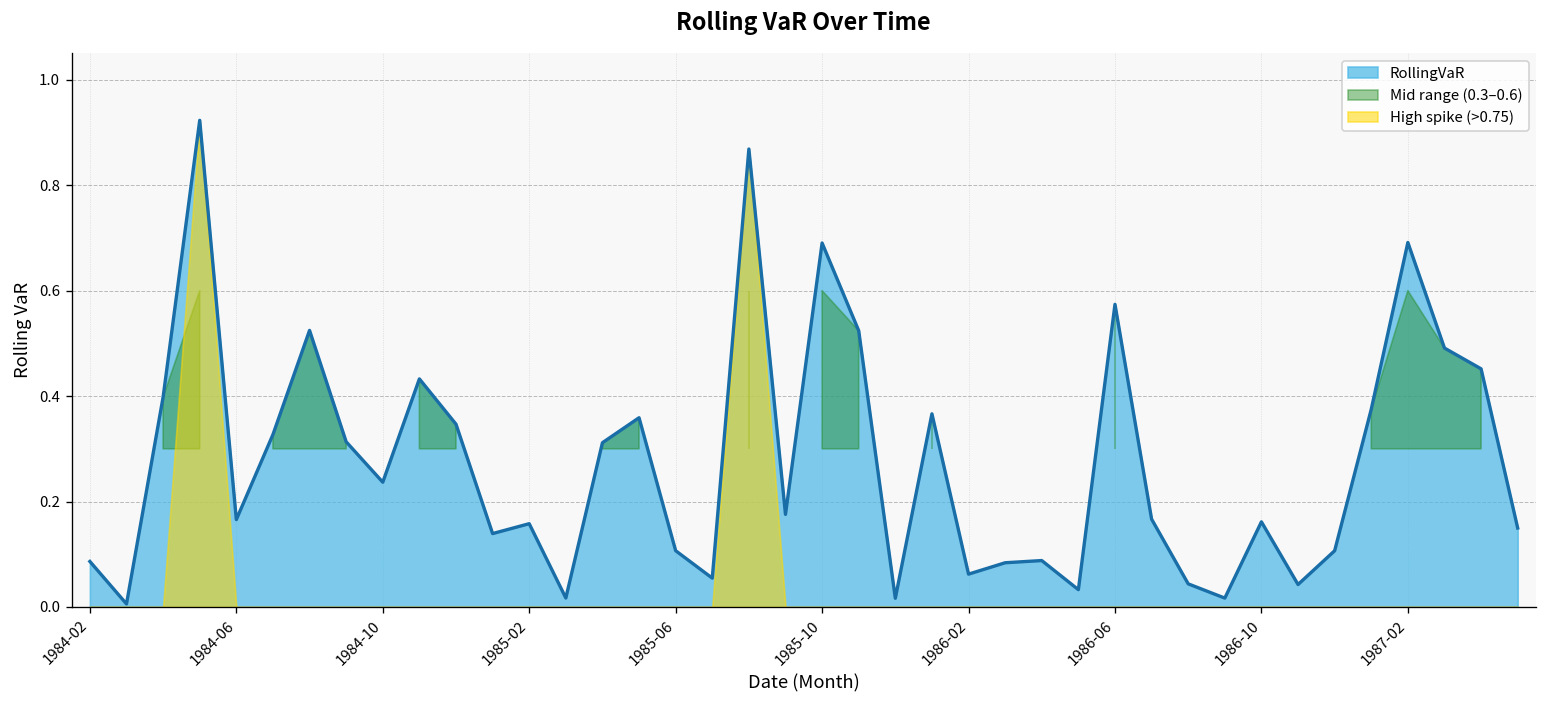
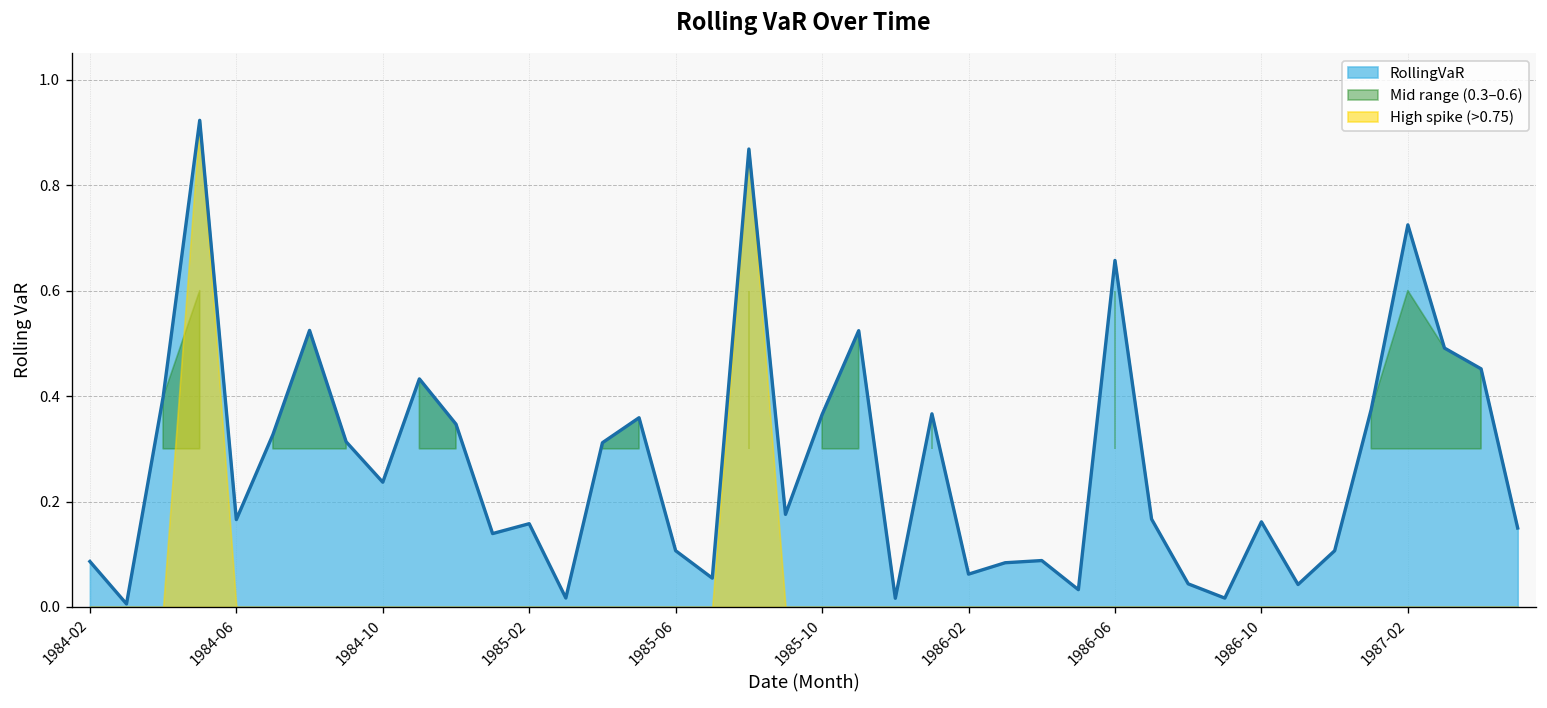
  {
    "RollingVaR": {
      "1984-02": 0.09,
      "1984-06": 0.17,
      "1984-10": 0.24,
      "1985-02": 0.16,
      "1985-06": 0.11,
-     "1985-10": 0.69,
+     "1985-10": 0.37,
      "1986-02": 0.06,
-     "1986-06": 0.57,
+     "1986-06": 0.66,
      "1986-10": 0.16,
-     "1987-02": 0.69
+     "1987-02": 0.72
    }
  }
